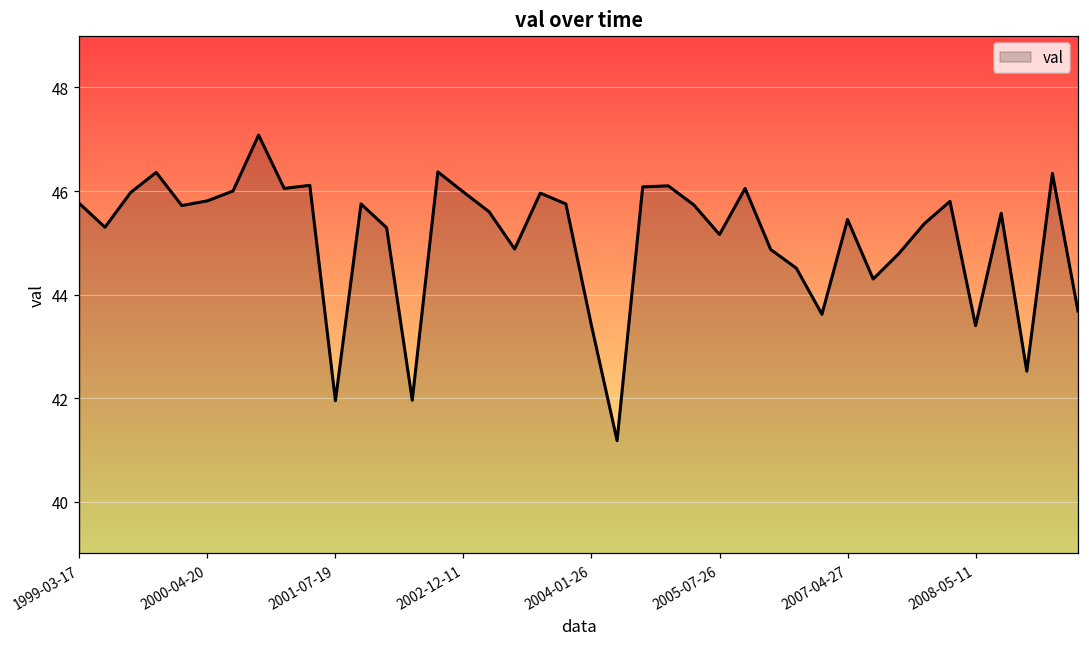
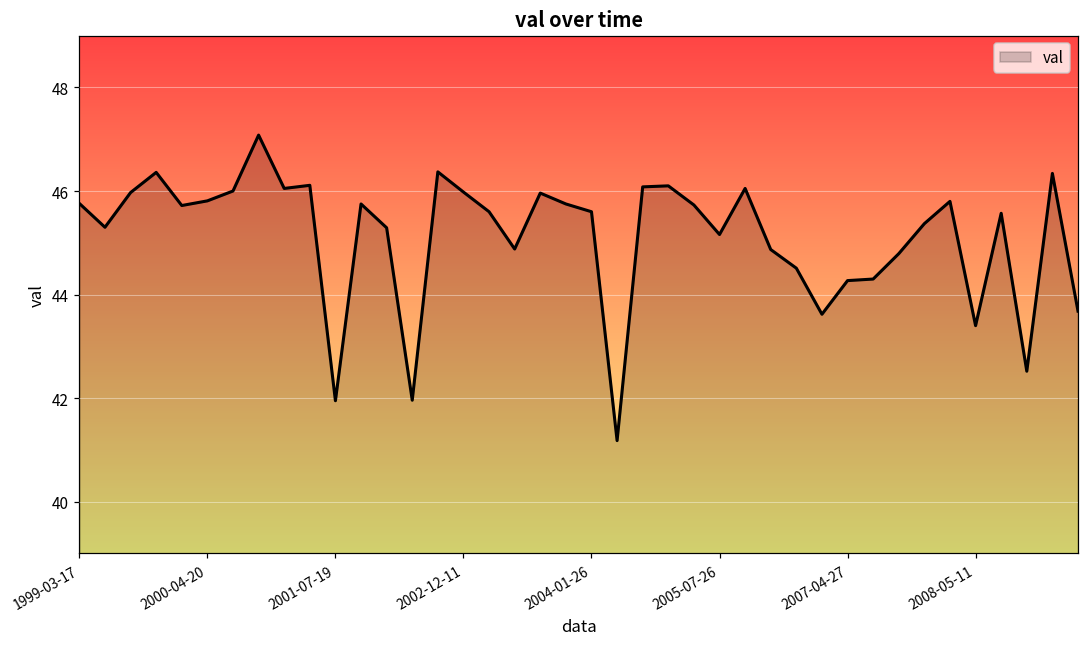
  {
    "1999-03-17": 45.8,
    "2000-04-20": 45.8,
    "2001-07-19": 42.0,
    "2002-12-11": 46.0,
-   "2004-01-26": 43.4,
+   "2004-01-26": 45.6,
    "2005-07-26": 45.2,
-   "2007-04-27": 45.5,
+   "2007-04-27": 44.3,
    "2008-05-11": 43.4
  }
